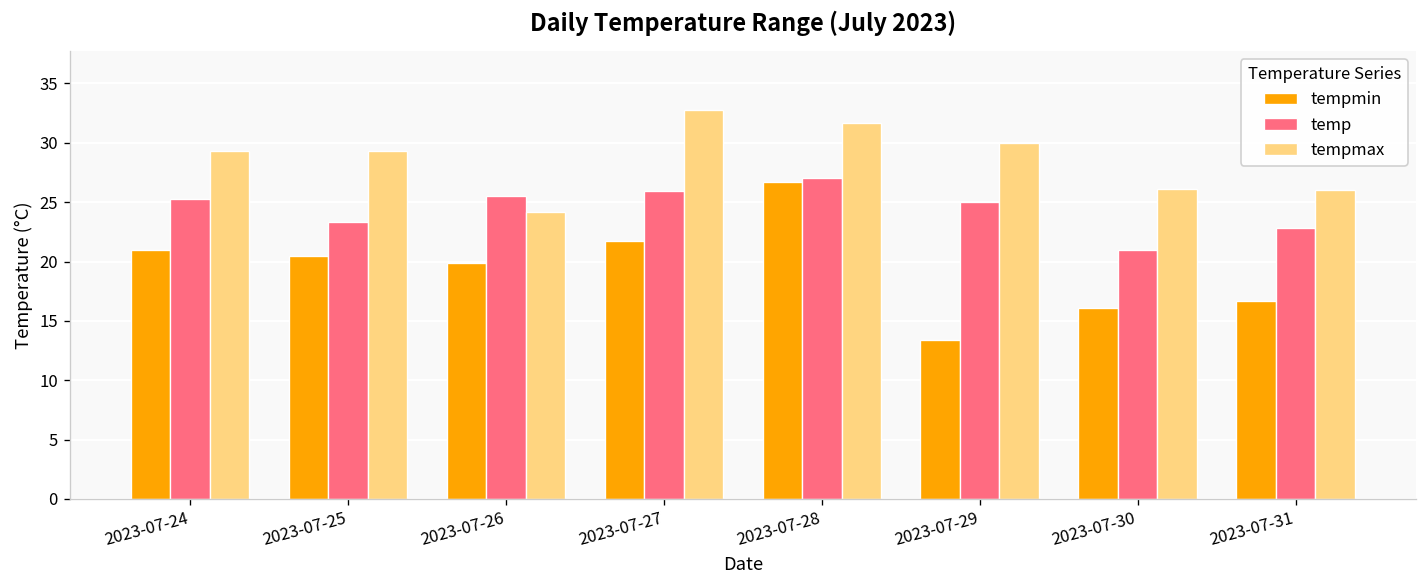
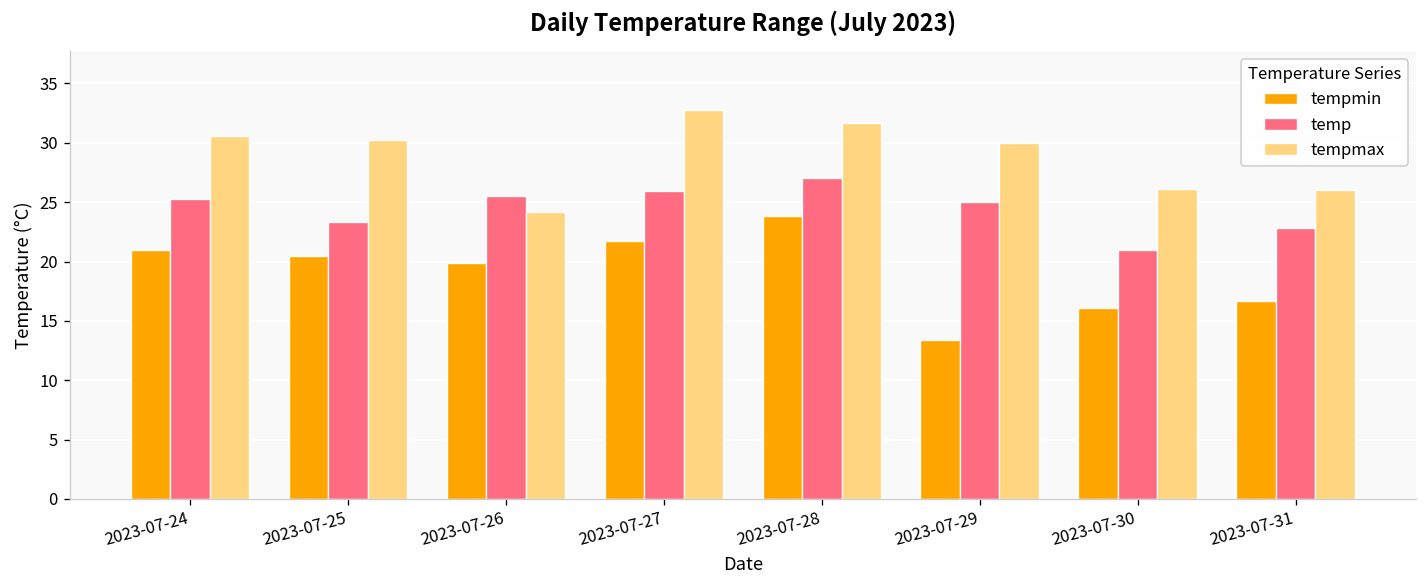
  {
    "tempmin": {
      "2023-07-24": 21,
      "2023-07-25": 21,
      "2023-07-26": 20,
      "2023-07-27": 22,
-     "2023-07-28": 27,
+     "2023-07-28": 24,
      "2023-07-29": 13,
      "2023-07-30": 16,
      "2023-07-31": 17
    },
    "temp": {
      "2023-07-24": 25,
      "2023-07-25": 23,
      "2023-07-26": 26,
      "2023-07-27": 26,
      "2023-07-28": 27,
      "2023-07-29": 25,
      "2023-07-30": 21,
      "2023-07-31": 23
    },
    "tempmax": {
-     "2023-07-24": 29,
-     "2023-07-25": 29,
+     "2023-07-24": 31,
+     "2023-07-25": 30,
      "2023-07-26": 24,
      "2023-07-27": 33,
      "2023-07-28": 32,
      "2023-07-29": 30,
      "2023-07-30": 26,
      "2023-07-31": 26
    }
  }
